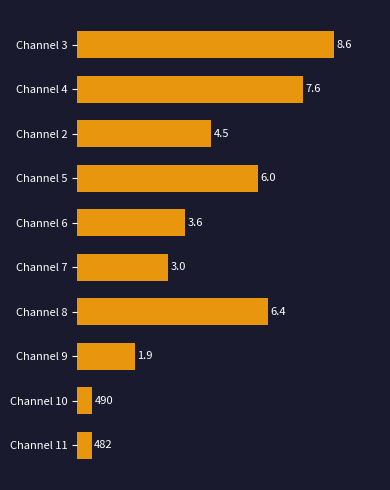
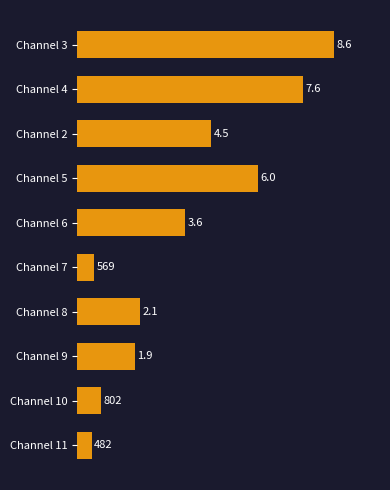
  {
-   "Channel 7": 3.0,
-   "Channel 8": 6.4,
-   "Channel 10": 490,
+   "Channel 7": 569,
+   "Channel 8": 2.1,
+   "Channel 10": 802,
    "Channel 11": 482
  }
